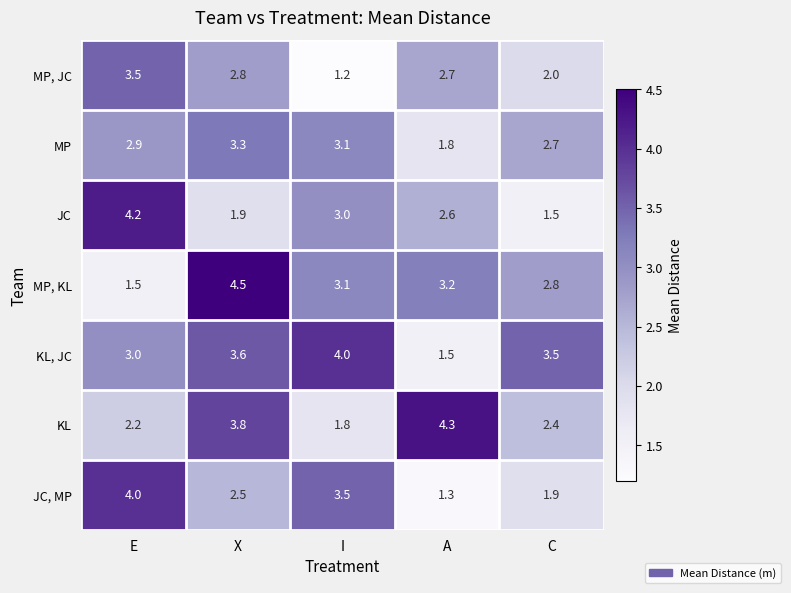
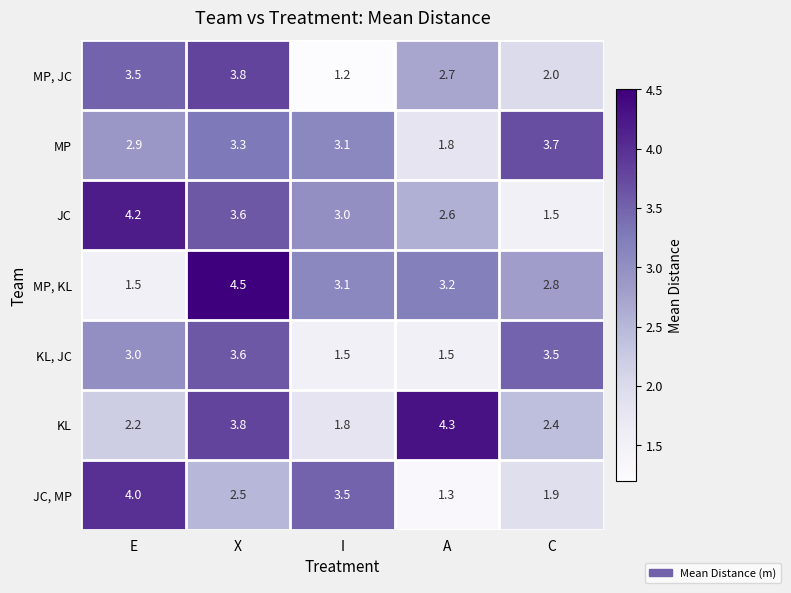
  {
    "MP, JC": {
      "E": 3.5,
-     "X": 2.8,
+     "X": 3.8,
      "I": 1.2,
      "A": 2.7,
      "C": 2.0
    },
    "MP": {
      "E": 2.9,
      "X": 3.3,
      "I": 3.1,
      "A": 1.8,
-     "C": 2.7
+     "C": 3.7
    },
    "JC": {
      "E": 4.2,
-     "X": 1.9,
+     "X": 3.6,
      "I": 3.0,
      "A": 2.6,
      "C": 1.5
    },
    "MP, KL": {
      "E": 1.5,
      "X": 4.5,
      "I": 3.1,
      "A": 3.2,
      "C": 2.8
    },
    "KL, JC": {
      "E": 3.0,
      "X": 3.6,
-     "I": 4.0,
+     "I": 1.5,
      "A": 1.5,
      "C": 3.5
    },
    "KL": {
      "E": 2.2,
      "X": 3.8,
      "I": 1.8,
      "A": 4.3,
      "C": 2.4
    },
    "JC, MP": {
      "E": 4.0,
      "X": 2.5,
      "I": 3.5,
      "A": 1.3,
      "C": 1.9
    }
  }
